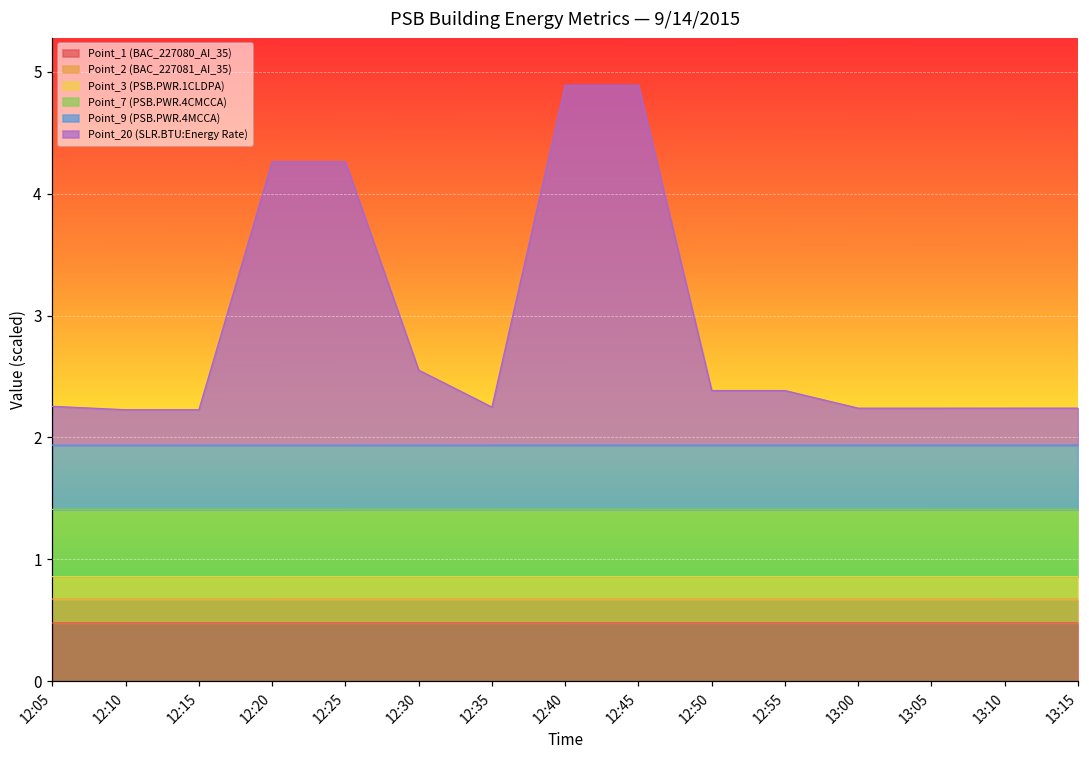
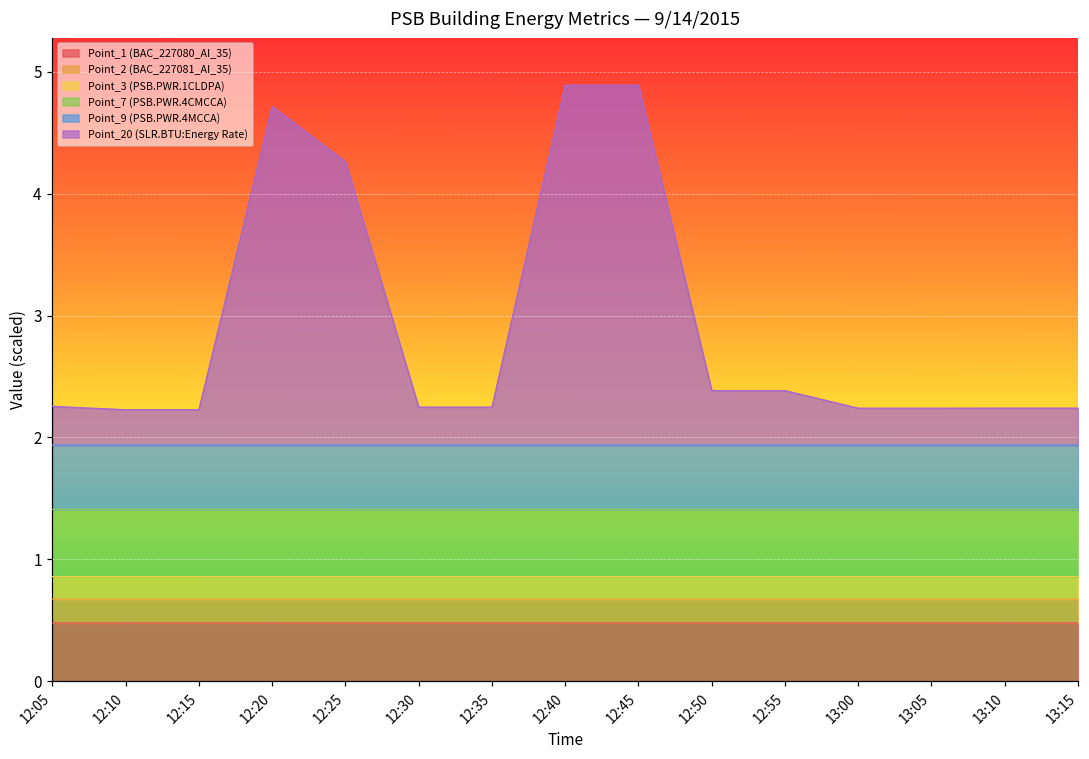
  {
    "Point_1 (BAC_227080_AI_35)": {
      "12:05": 0.48,
      "12:10": 0.48,
      "12:15": 0.48,
      "12:20": 0.48,
      "12:25": 0.48,
      "12:30": 0.48,
      "12:35": 0.48,
      "12:40": 0.48,
      "12:45": 0.48,
      "12:50": 0.48,
      "12:55": 0.48,
      "13:00": 0.48,
      "13:05": 0.48,
      "13:10": 0.48,
      "13:15": 0.48
    },
    "Point_7 (PSB.PWR.4CMCCA)": {
      "12:05": 0.55,
      "12:10": 0.55,
      "12:15": 0.55,
      "12:20": 0.55,
      "12:25": 0.55,
      "12:30": 0.55,
      "12:35": 0.55,
      "12:40": 0.55,
      "12:45": 0.55,
      "12:50": 0.55,
      "12:55": 0.55,
      "13:00": 0.55,
      "13:05": 0.55,
      "13:10": 0.55,
      "13:15": 0.55
    },
    "Point_9 (PSB.PWR.4MCCA)": {
      "12:05": 0.53,
      "12:10": 0.53,
      "12:15": 0.53,
      "12:20": 0.53,
      "12:25": 0.53,
      "12:30": 0.53,
      "12:35": 0.53,
      "12:40": 0.53,
      "12:45": 0.53,
      "12:50": 0.53,
      "12:55": 0.53,
      "13:00": 0.53,
      "13:05": 0.53,
      "13:10": 0.53,
      "13:15": 0.53
    },
    "Point_20 (SLR.BTU:Energy Rate)": {
      "12:05": 0.32,
      "12:10": 0.29,
      "12:15": 0.29,
-     "12:20": 2.32,
+     "12:20": 2.78,
      "12:25": 2.32,
-     "12:30": 0.62,
+     "12:30": 0.31,
      "12:35": 0.31,
      "12:40": 2.95,
      "12:45": 2.95,
      "12:50": 0.45,
      "12:55": 0.45,
      "13:00": 0.30,
      "13:05": 0.30,
      "13:10": 0.30,
      "13:15": 0.30
    }
  }
